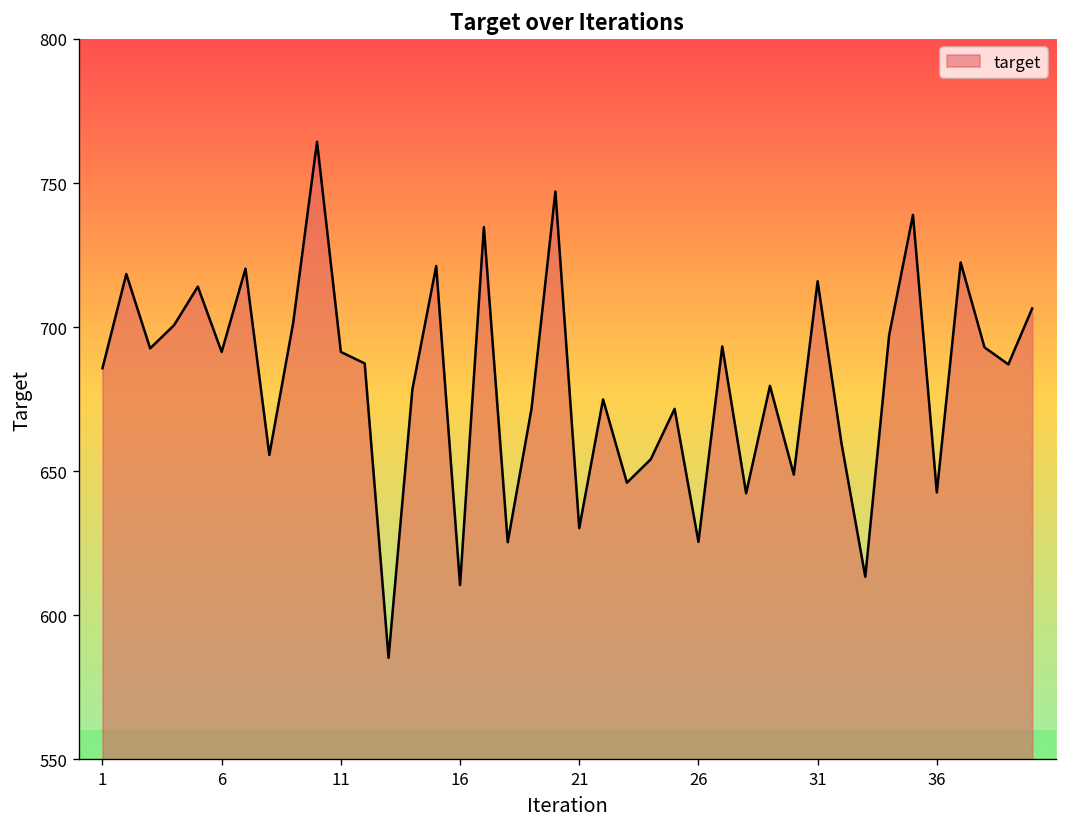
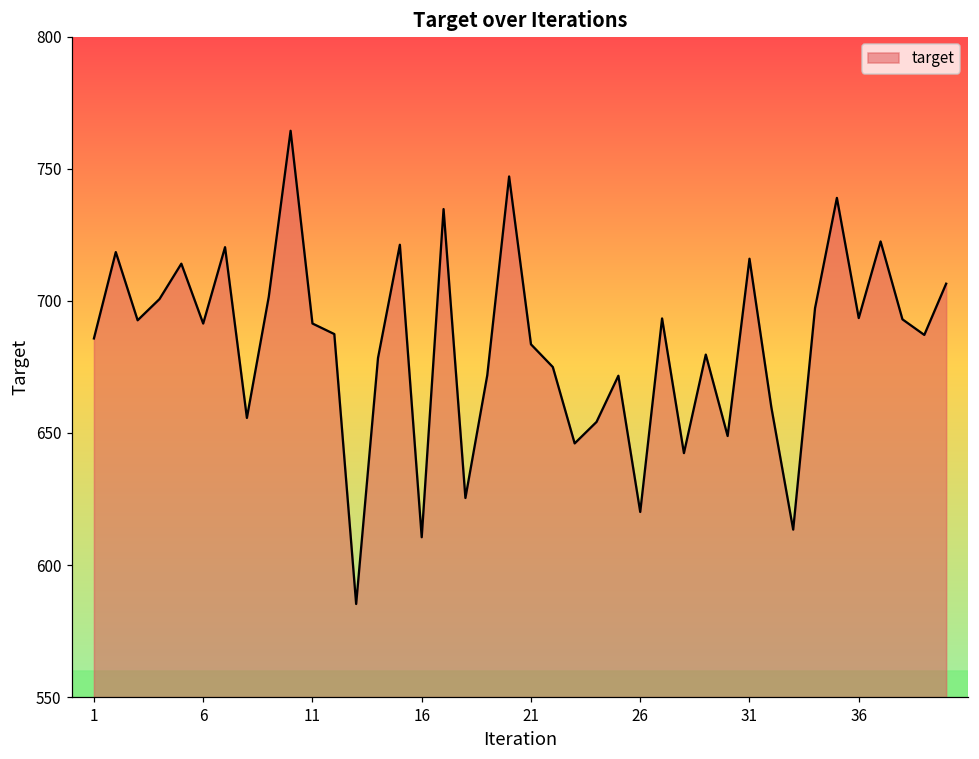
  {
    "1": 686,
    "6": 691,
    "11": 691,
    "16": 611,
-   "21": 630,
-   "26": 626,
+   "21": 684,
+   "26": 620,
    "31": 716,
-   "36": 643
+   "36": 693
  }
